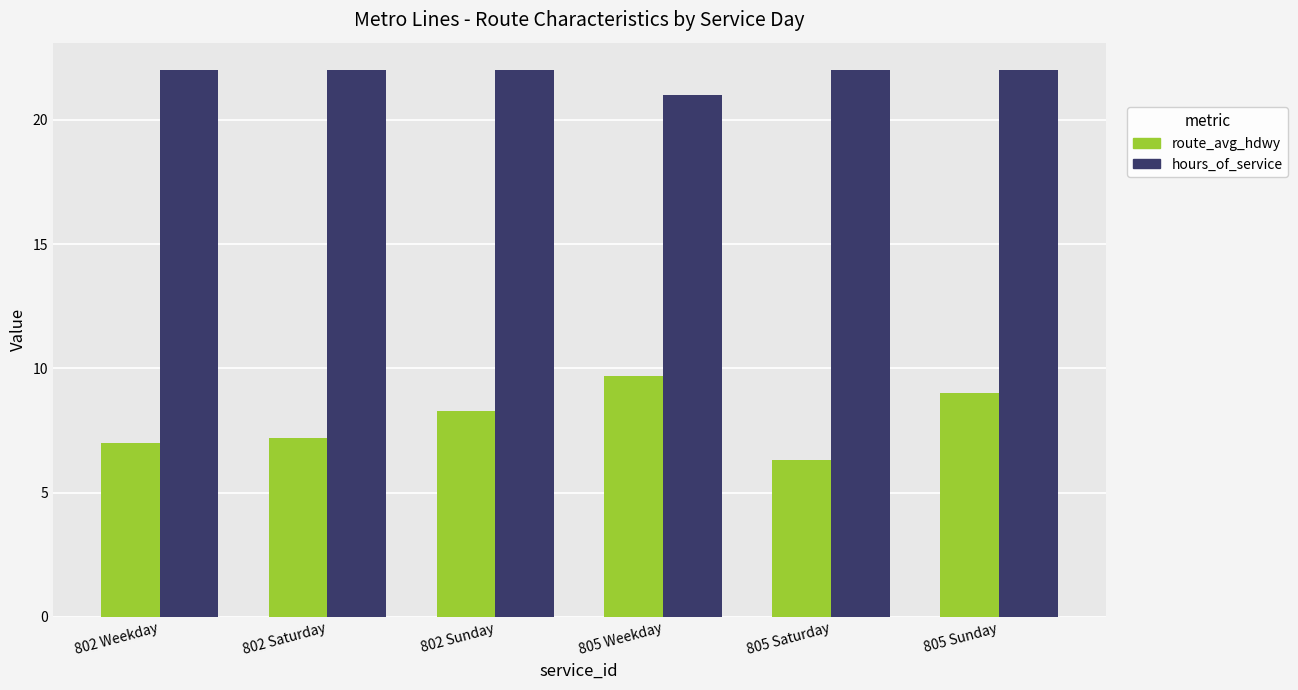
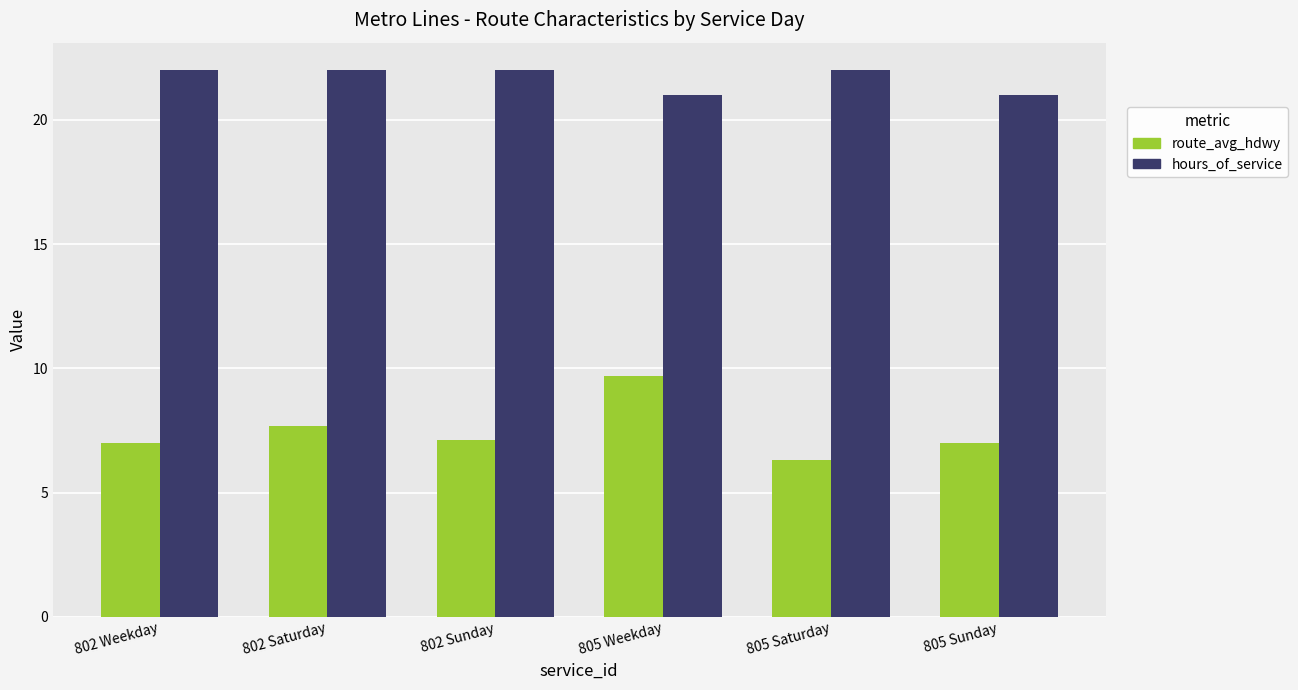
  {
    "route_avg_hdwy": {
      "802 Weekday": 7.0,
-     "802 Saturday": 7.2,
-     "802 Sunday": 8.3,
+     "802 Saturday": 7.7,
+     "802 Sunday": 7.1,
      "805 Weekday": 9.7,
      "805 Saturday": 6.3,
-     "805 Sunday": 9
+     "805 Sunday": 7
    },
    "hours_of_service": {
      "802 Weekday": 22,
      "802 Saturday": 22,
      "802 Sunday": 22,
      "805 Weekday": 21,
      "805 Saturday": 22,
-     "805 Sunday": 22
+     "805 Sunday": 21
    }
  }
